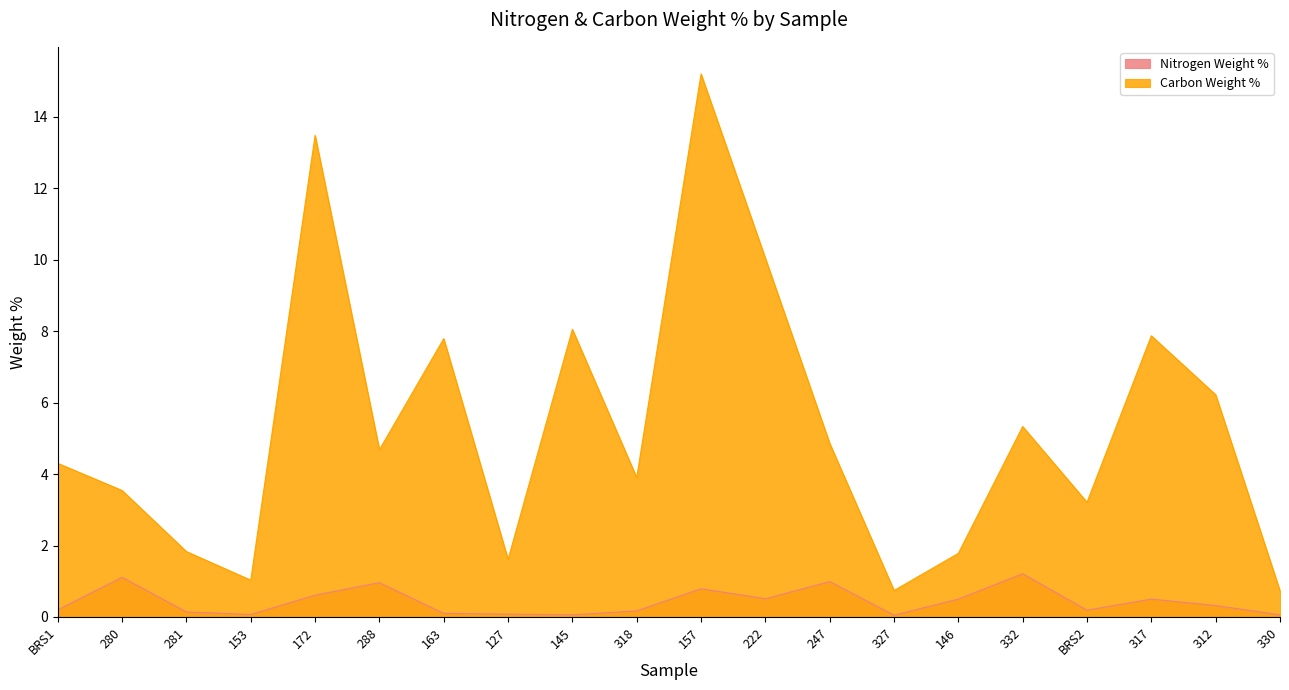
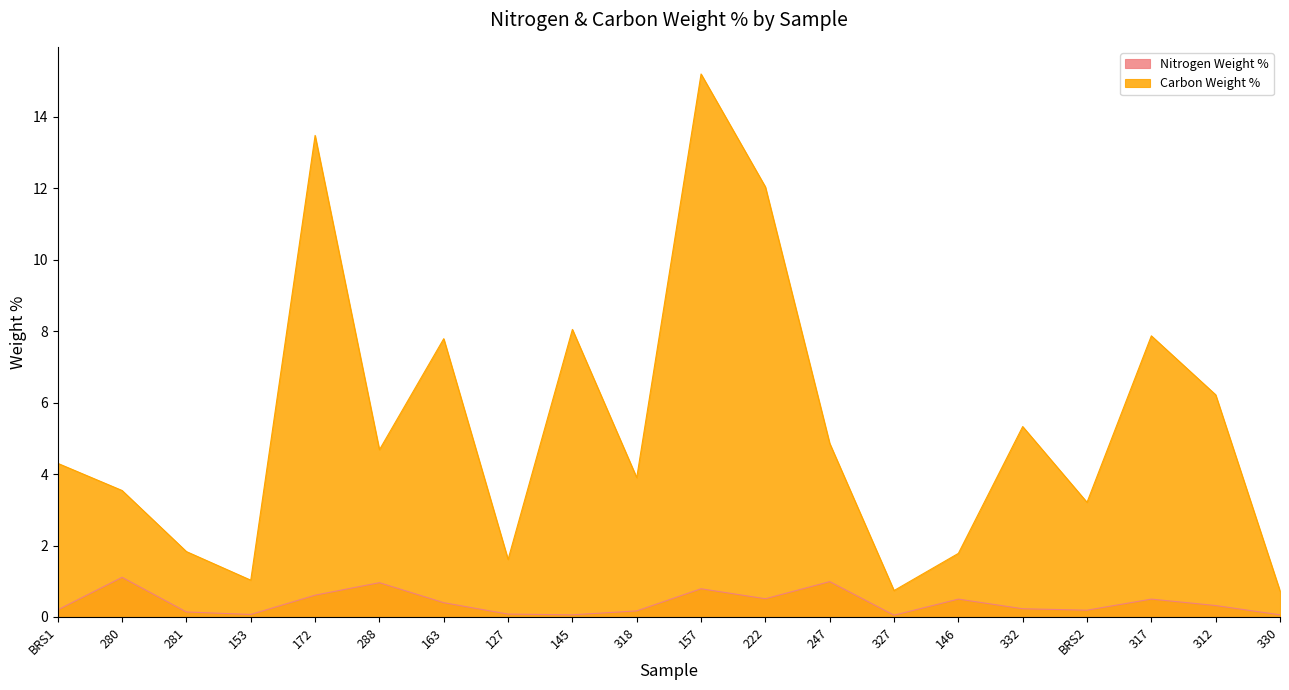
  {
    "Nitrogen Weight %": {
      "BRS1": 0.2,
      "280": 1.1,
      "281": 0.1,
      "153": 0.1,
      "172": 0.6,
      "288": 1.0,
-     "163": 0.1,
+     "163": 0.4,
      "127": 0.1,
      "145": 0.1,
      "318": 0.2,
      "157": 0.8,
      "222": 0.5,
      "247": 1.0,
      "327": 0.1,
      "146": 0.5,
-     "332": 1.2,
+     "332": 0.2,
      "BRS2": 0.2,
      "317": 0.5,
      "312": 0.3,
      "330": 0.1
    },
    "Carbon Weight %": {
      "BRS1": 4.3,
      "280": 3.5,
      "281": 1.8,
      "153": 1.0,
      "172": 13.5,
      "288": 4.7,
      "163": 7.8,
      "127": 1.6,
      "145": 8.1,
      "318": 3.9,
      "157": 15.2,
-     "222": 10.0,
+     "222": 12.0,
      "247": 4.9,
      "327": 0.7,
      "146": 1.8,
      "332": 5.3,
      "BRS2": 3.2,
      "317": 7.9,
      "312": 6.2,
      "330": 0.7
    }
  }
